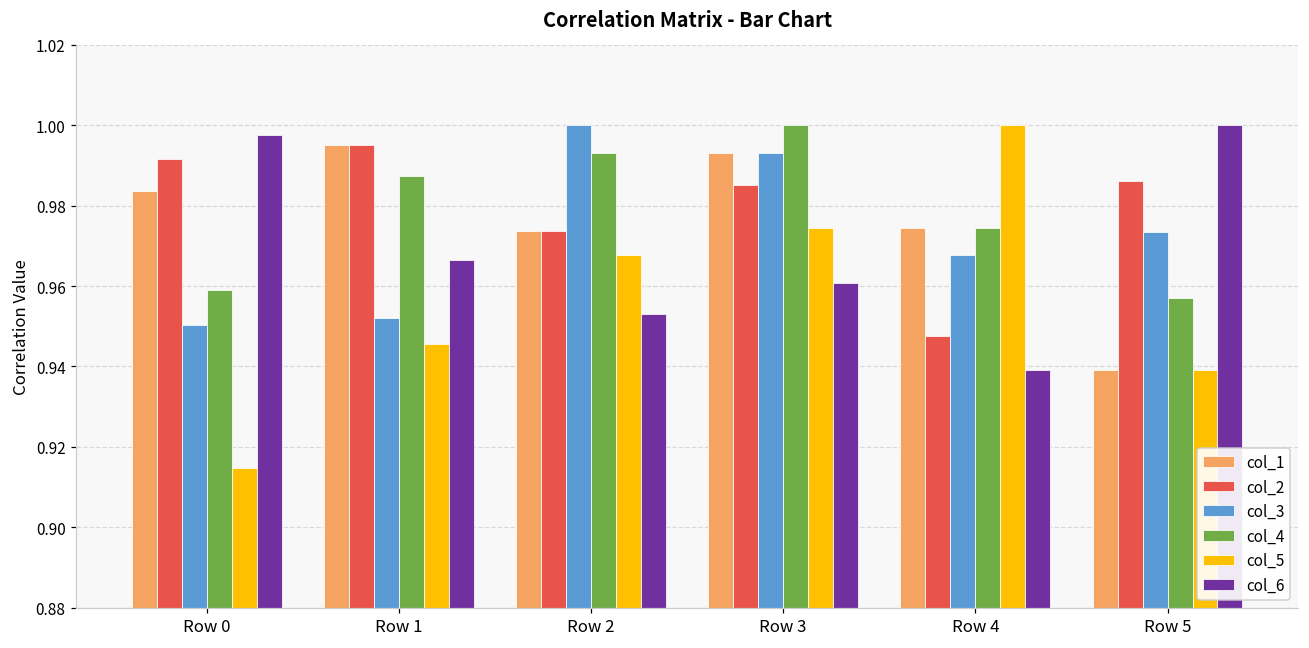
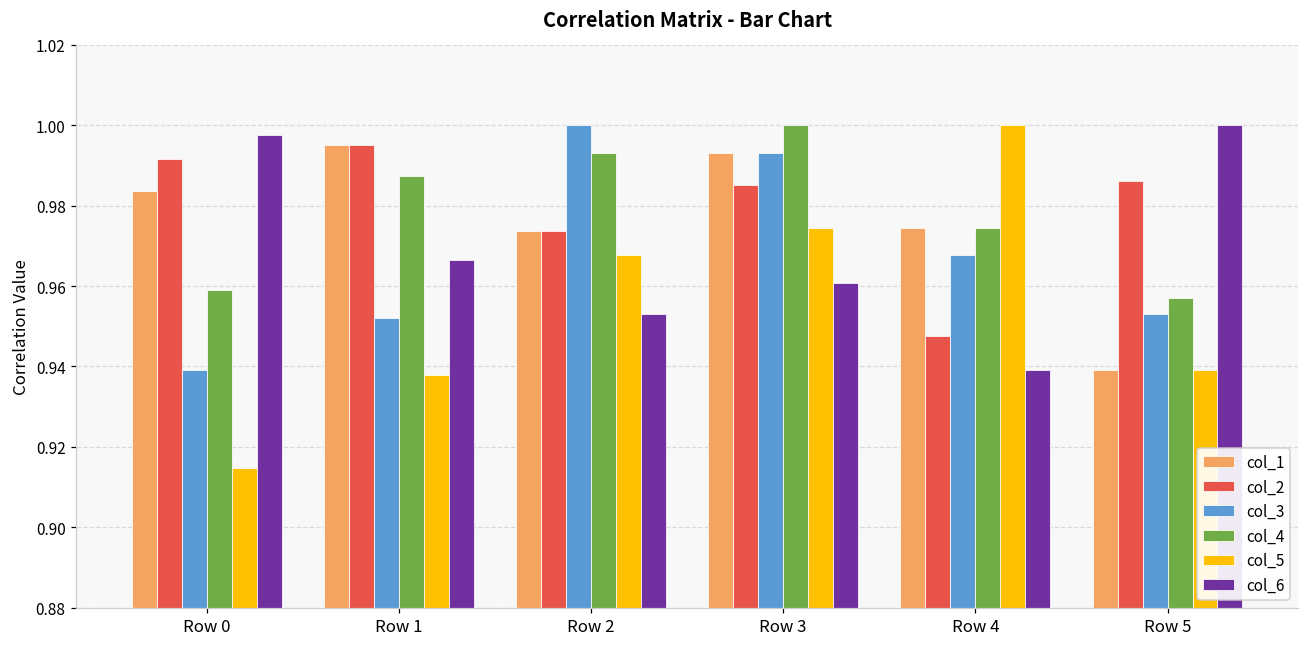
  {
    "col_1": {
      "Row 0": 0.984,
      "Row 1": 0.995,
      "Row 2": 0.974,
      "Row 3": 0.993,
      "Row 4": 0.974,
      "Row 5": 0.939
    },
    "col_2": {
      "Row 0": 0.992,
      "Row 1": 0.995,
      "Row 2": 0.974,
      "Row 3": 0.985,
      "Row 4": 0.948,
      "Row 5": 0.986
    },
    "col_3": {
-     "Row 0": 0.950,
+     "Row 0": 0.939,
      "Row 1": 0.952,
      "Row 2": 1.000,
      "Row 3": 0.993,
      "Row 4": 0.968,
-     "Row 5": 0.973
+     "Row 5": 0.953
    },
    "col_4": {
      "Row 0": 0.959,
      "Row 1": 0.987,
      "Row 2": 0.993,
      "Row 3": 1.000,
      "Row 4": 0.974,
      "Row 5": 0.957
    },
    "col_5": {
      "Row 0": 0.915,
-     "Row 1": 0.946,
+     "Row 1": 0.938,
      "Row 2": 0.968,
      "Row 3": 0.974,
      "Row 4": 1.000,
      "Row 5": 0.939
    },
    "col_6": {
      "Row 0": 0.998,
      "Row 1": 0.967,
      "Row 2": 0.953,
      "Row 3": 0.961,
      "Row 4": 0.939,
      "Row 5": 1.000
    }
  }
